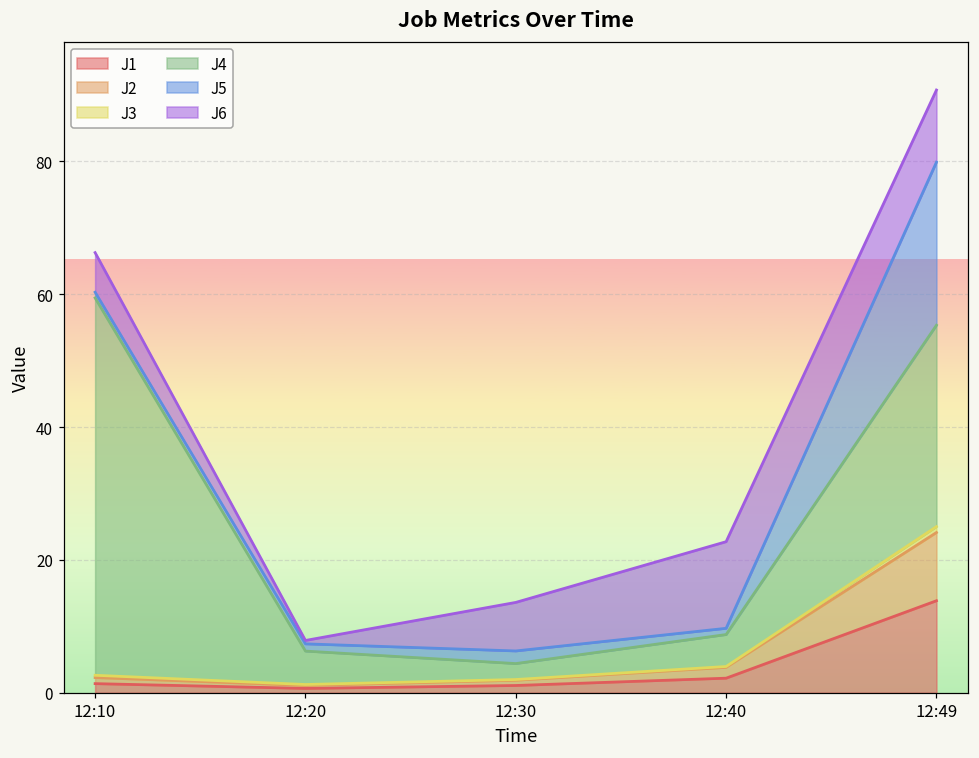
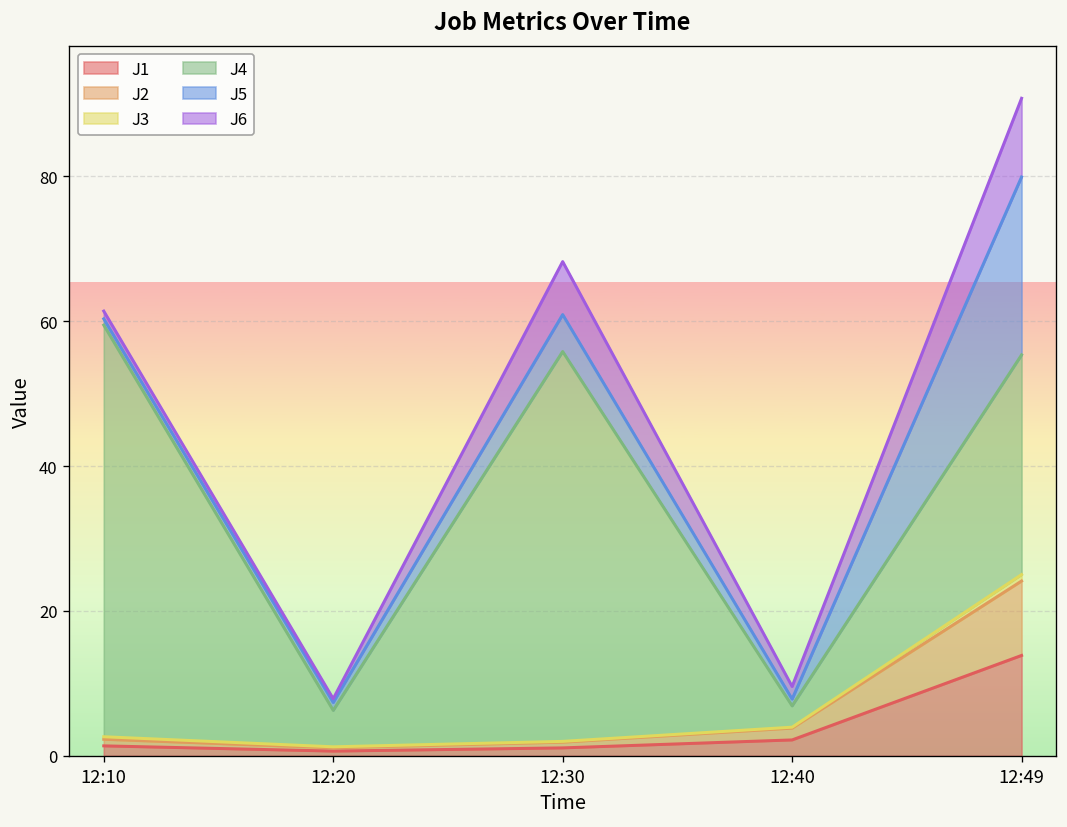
  {
    "J4": {
      "12:10": 57,
      "12:20": 5,
-     "12:30": 2,
-     "12:40": 5,
+     "12:30": 54,
+     "12:40": 3,
      "12:49": 30
    },
    "J5": {
      "12:10": 1,
      "12:20": 1,
-     "12:30": 2,
+     "12:30": 5,
      "12:40": 1,
      "12:49": 25
    },
    "J6": {
-     "12:10": 6,
+     "12:10": 1,
      "12:20": 1,
      "12:30": 7,
-     "12:40": 13,
+     "12:40": 2,
      "12:49": 11
    }
  }
